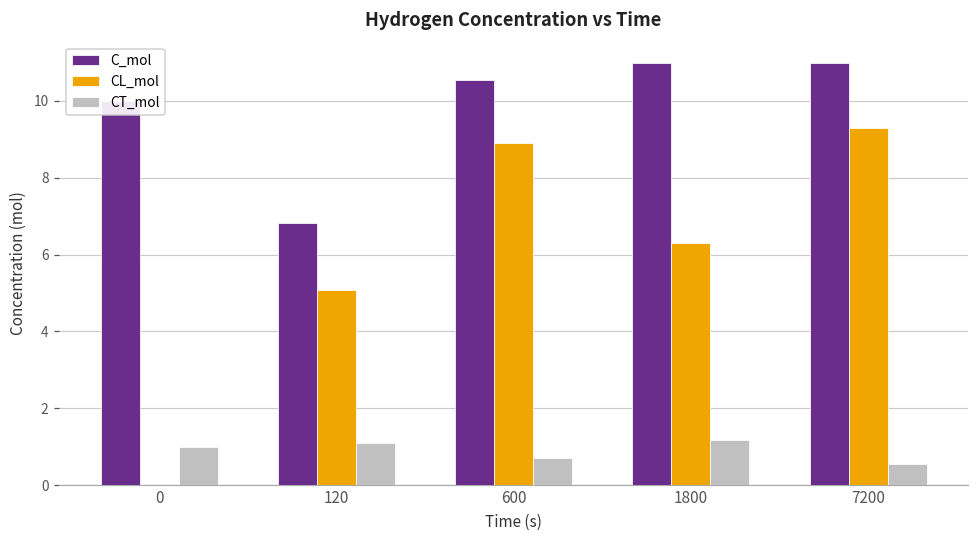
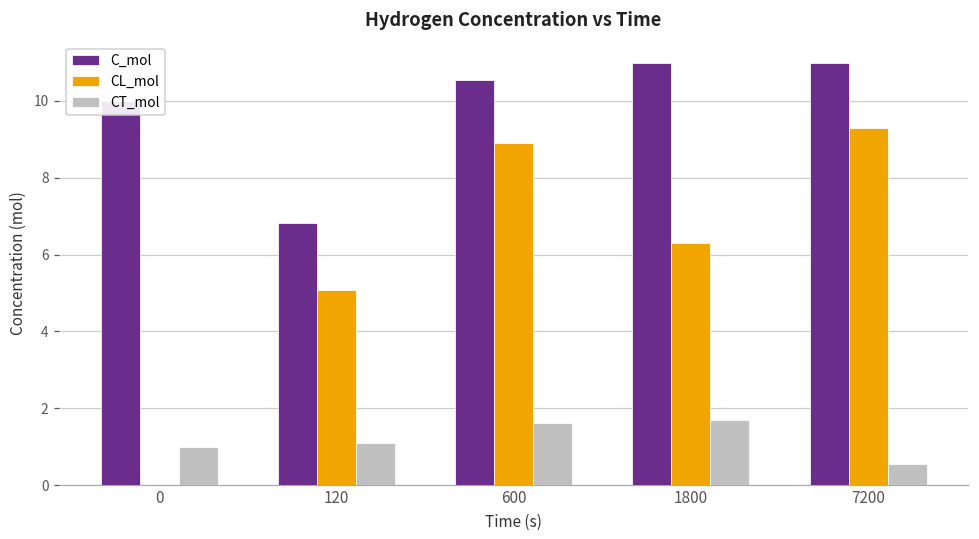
  {
    "C_mol": {
      "120": 6.8,
      "600": 10.5,
      "1800": 11.0,
      "7200": 11.0
    },
    "CL_mol": {
      "0": 0.0,
      "120": 5.1,
      "600": 8.9,
      "1800": 6.3,
      "7200": 9.3
    },
    "CT_mol": {
      "0": 1.0,
      "120": 1.1,
-     "600": 0.7,
-     "1800": 1.2,
+     "600": 1.6,
+     "1800": 1.7,
      "7200": 0.6
    }
  }
